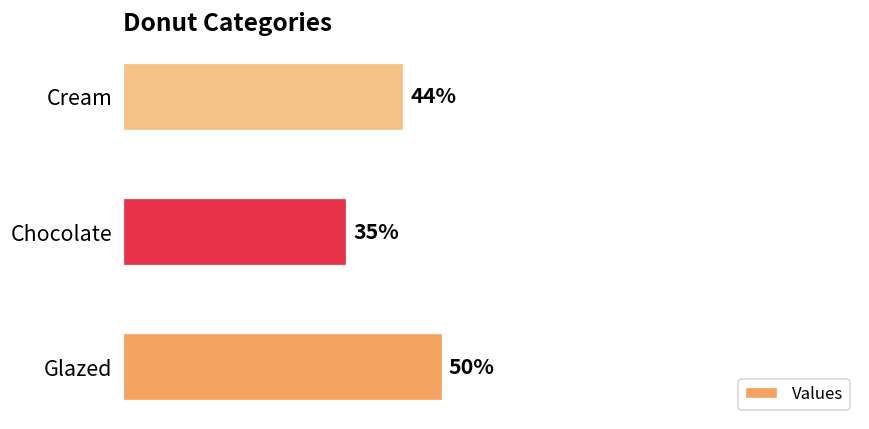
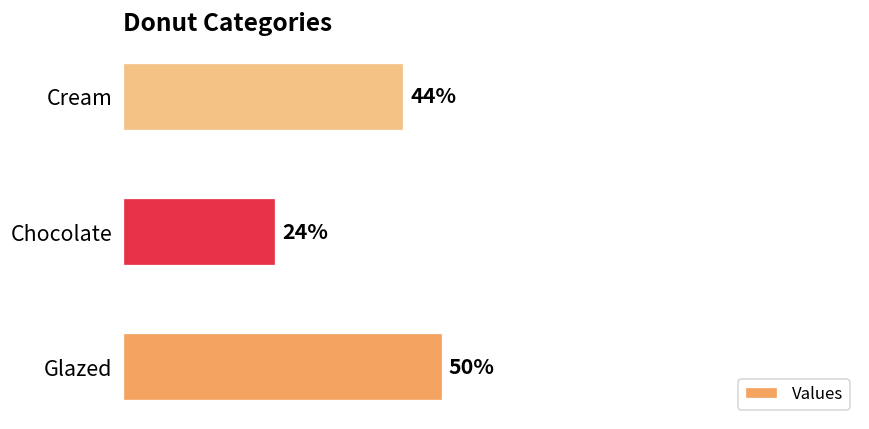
  {
    "Cream": "44%",
-   "Chocolate": "35%",
+   "Chocolate": "24%",
    "Glazed": "50%"
  }
